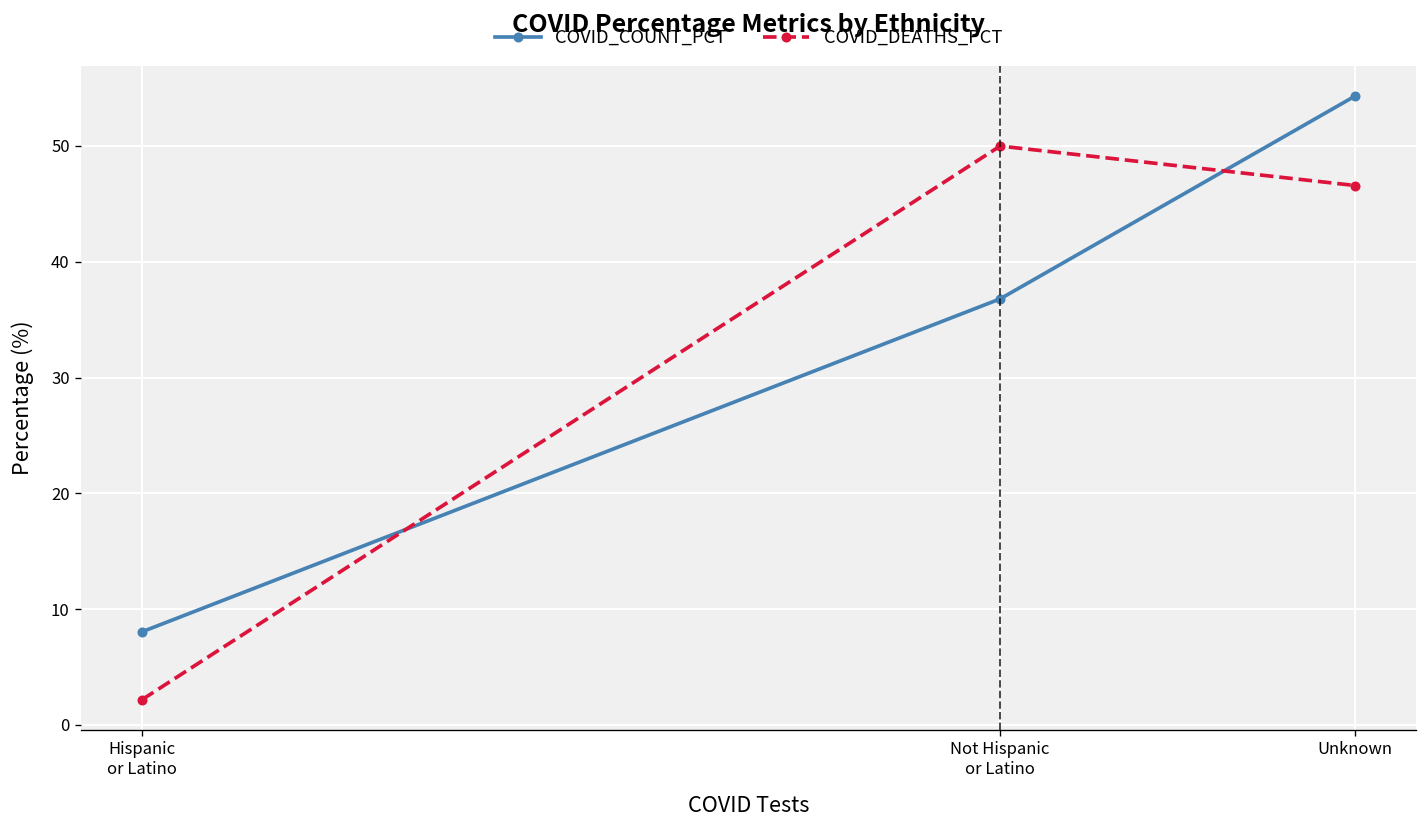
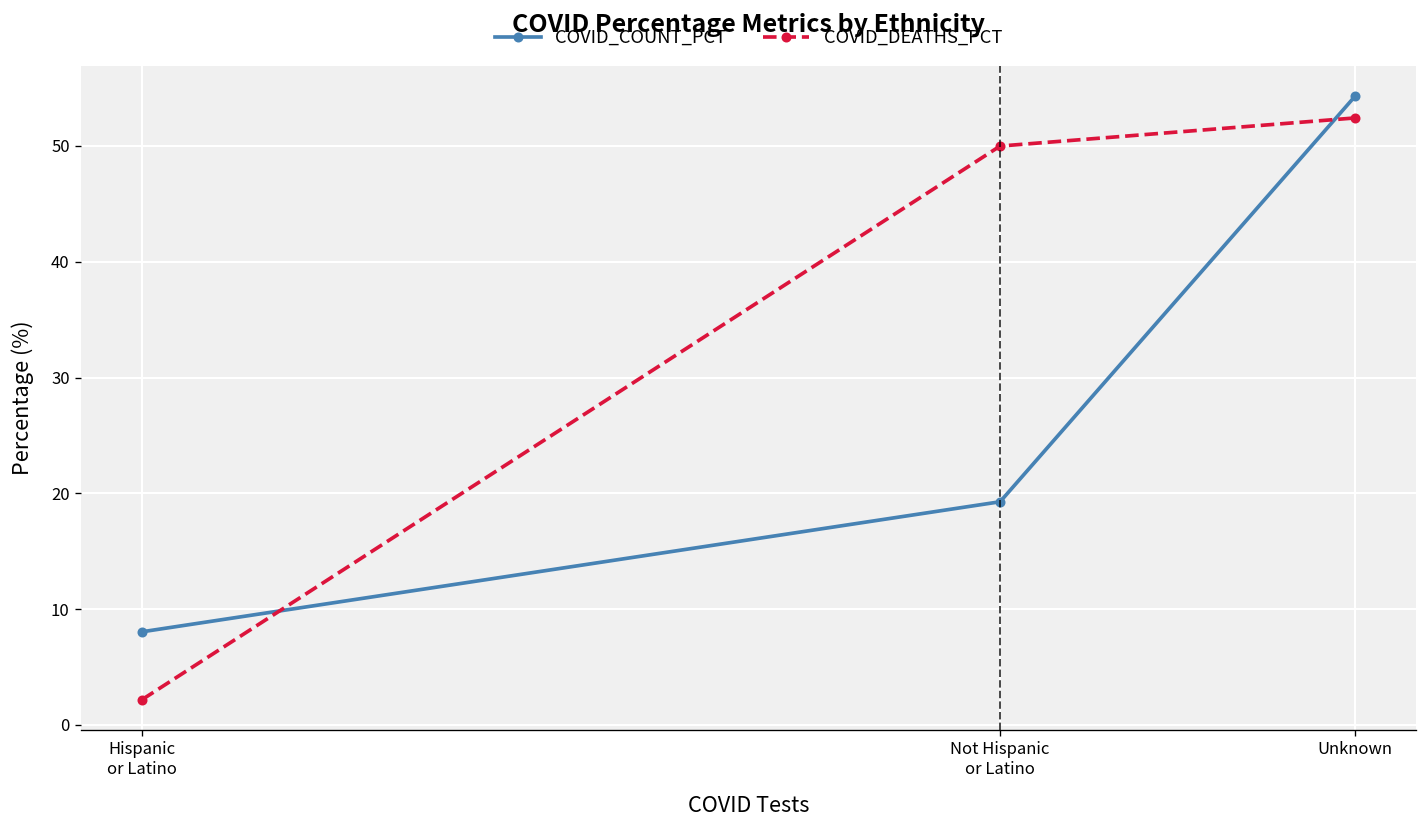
  {
    "COVID_COUNT_PCT": {
      "Hispanic or Latino": 8,
-     "Not Hispanic or Latino": 37,
+     "Not Hispanic or Latino": 19,
      "Unknown": 54
    },
    "COVID_DEATHS_PCT": {
      "Hispanic or Latino": 2,
      "Not Hispanic or Latino": 50,
-     "Unknown": 47
+     "Unknown": 52
    }
  }
